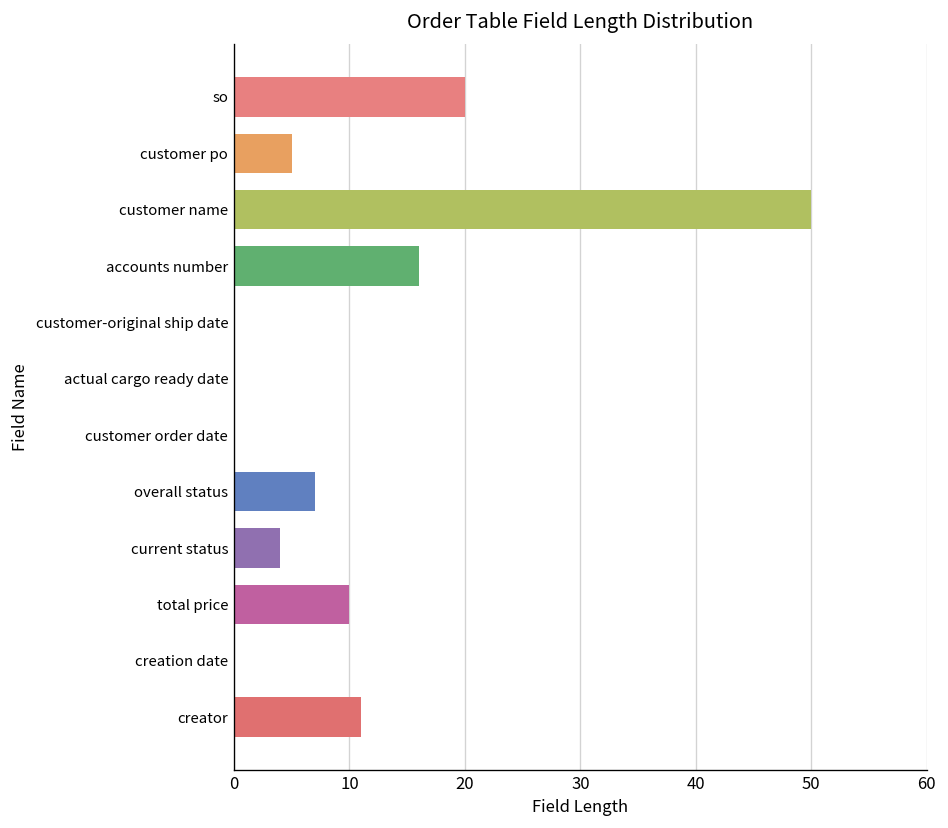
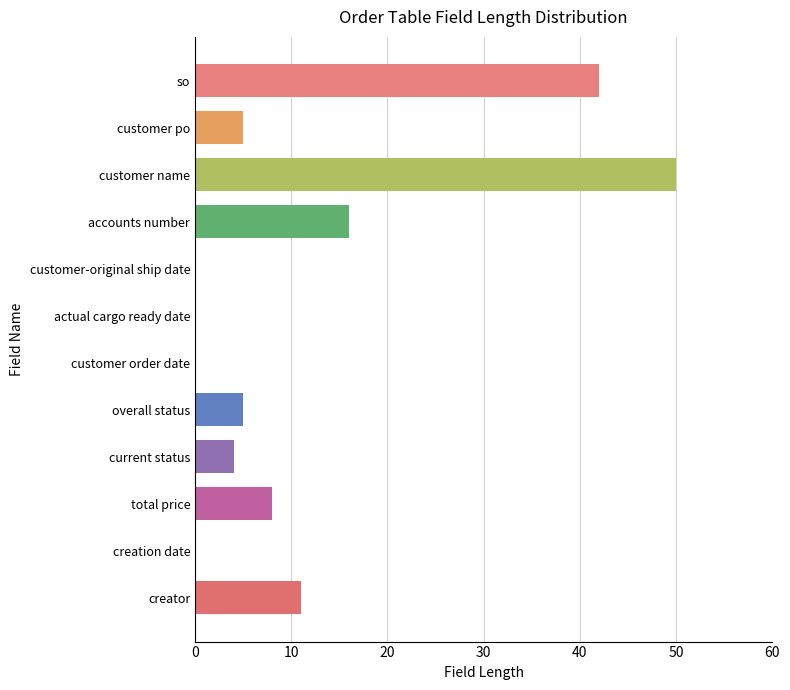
  {
-   "so": 20,
+   "so": 42,
    "customer po": 5,
    "customer name": 50,
    "accounts number": 16,
    "customer-original ship date": 0,
    "actual cargo ready date": 0,
    "customer order date": 0,
-   "overall status": 7,
+   "overall status": 5,
    "current status": 4,
-   "total price": 10,
+   "total price": 8,
    "creation date": 0,
    "creator": 11
  }
